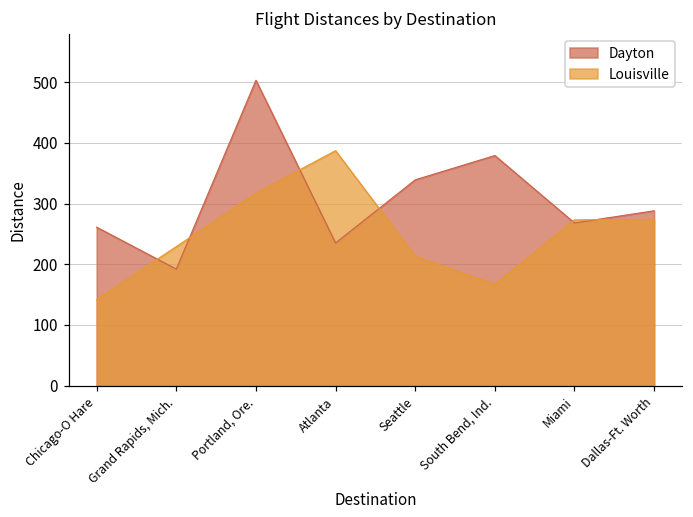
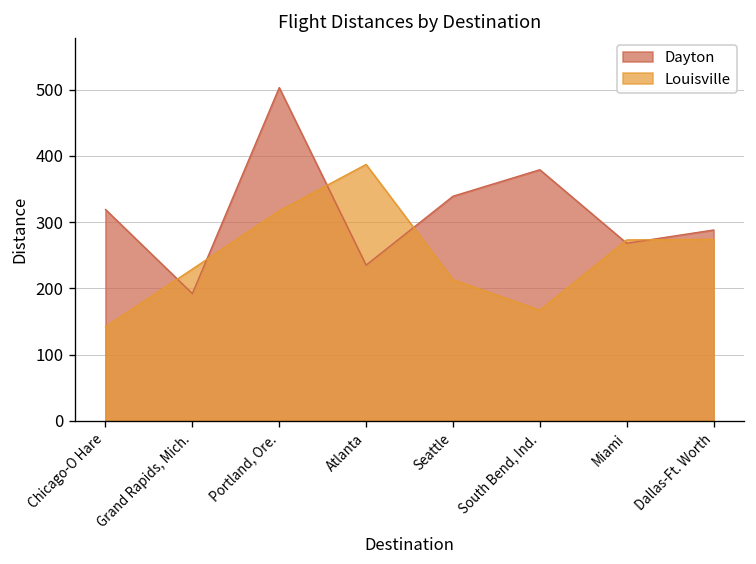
  {
    "Dayton": {
-     "Chicago-O Hare": 260,
+     "Chicago-O Hare": 320,
      "Grand Rapids, Mich.": 190,
      "Portland, Ore.": 500,
      "Atlanta": 240,
      "Seattle": 340,
      "South Bend, Ind.": 380,
      "Miami": 270,
      "Dallas-Ft. Worth": 290
    },
    "Louisville": {
      "Chicago-O Hare": 140,
      "Grand Rapids, Mich.": 230,
      "Portland, Ore.": 320,
      "Atlanta": 390,
      "Seattle": 210,
      "South Bend, Ind.": 170,
      "Miami": 270,
      "Dallas-Ft. Worth": 270
    }
  }
